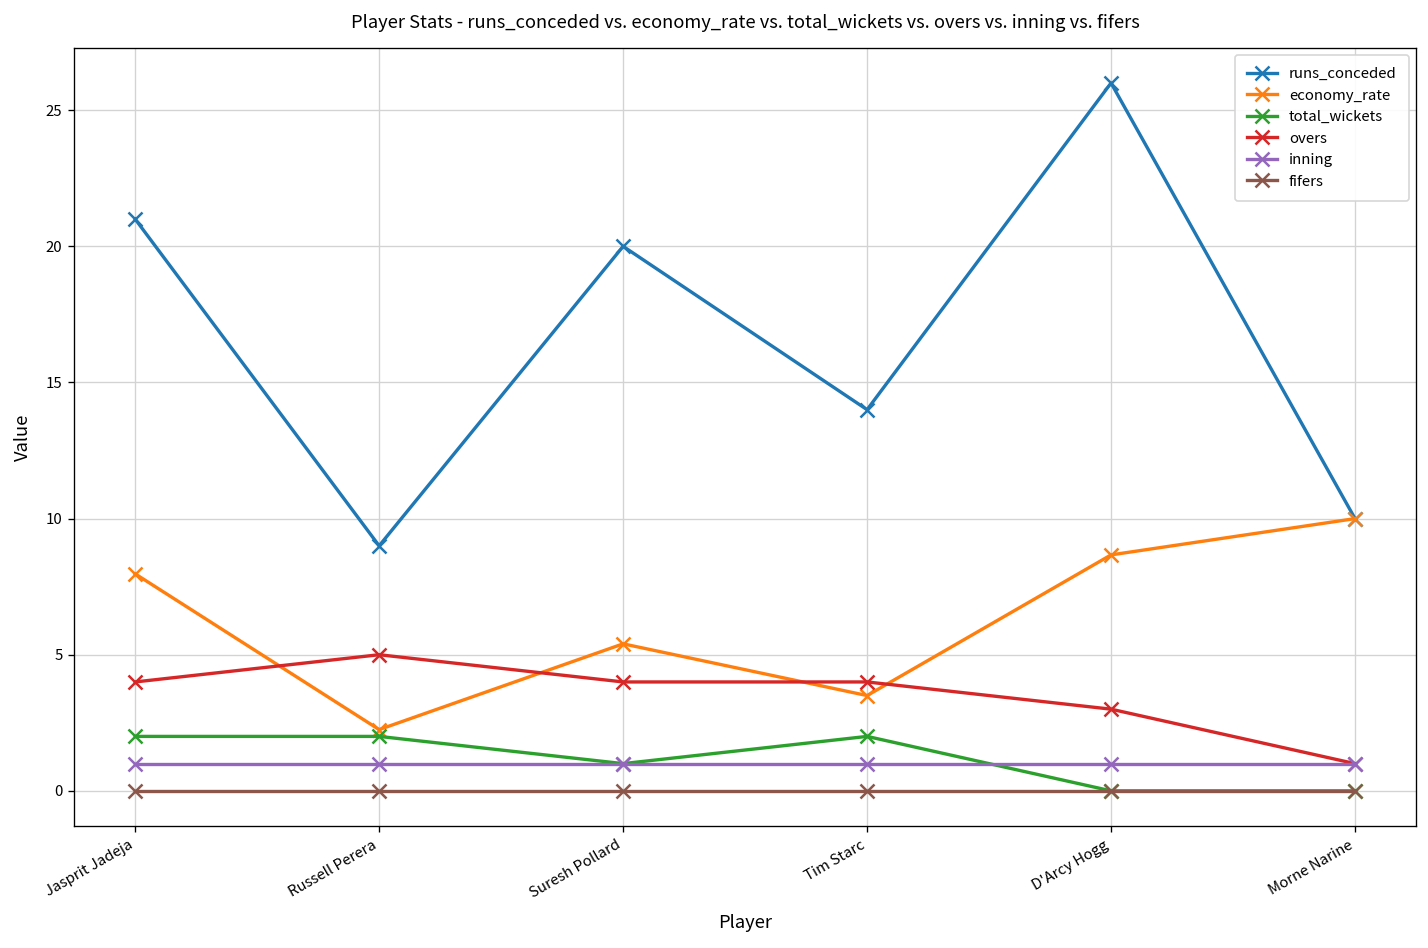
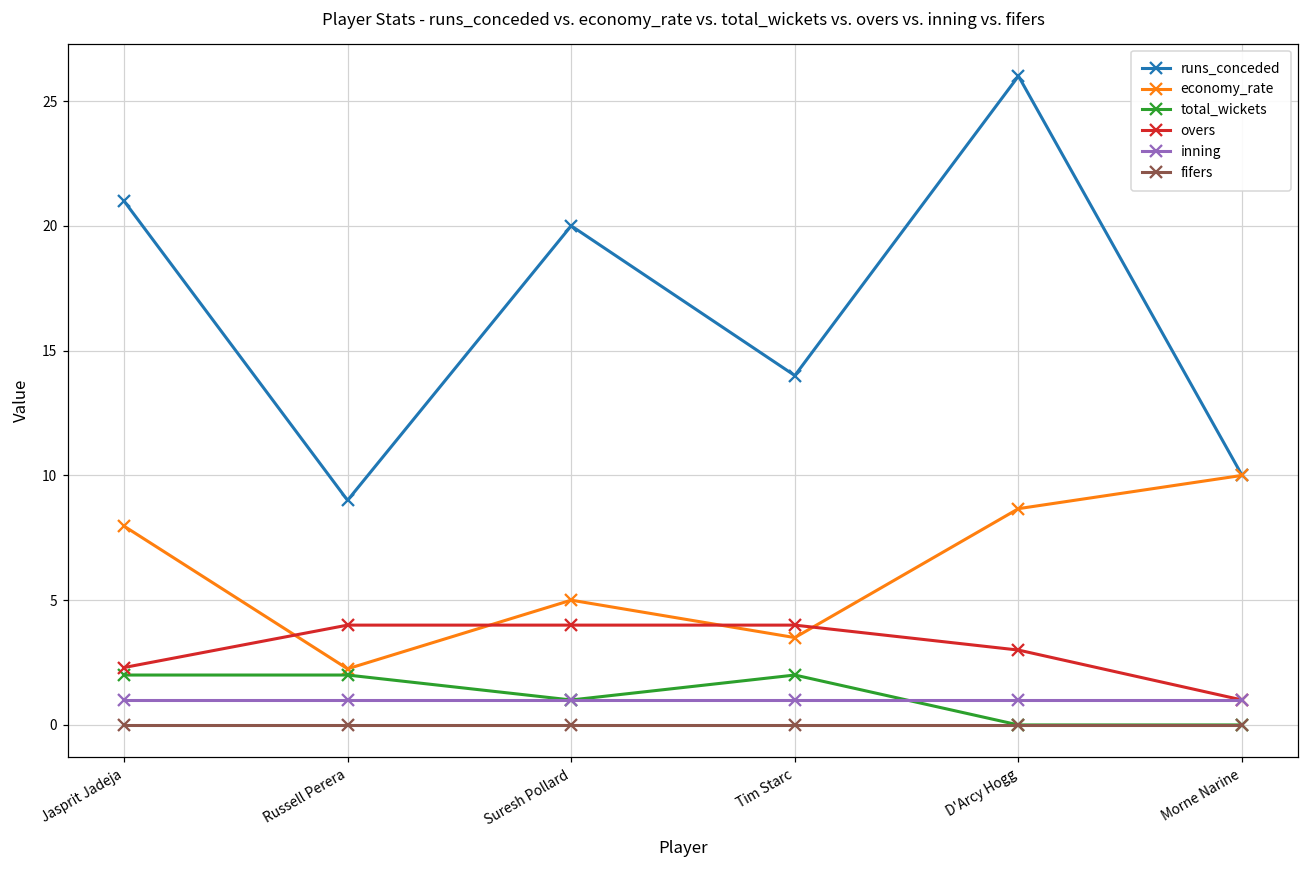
  {
    "runs_conceded": {
      "Jasprit Jadeja": 21.0,
      "Russell Perera": 9.0,
      "Suresh Pollard": 20.0,
      "Tim Starc": 14.0,
      "D'Arcy Hogg": 26.0
    },
    "economy_rate": {
      "Jasprit Jadeja": 8.0,
      "Russell Perera": 2.3,
-     "Suresh Pollard": 5.4,
+     "Suresh Pollard": 5.0,
      "Tim Starc": 3.5,
      "D'Arcy Hogg": 8.7
    },
    "total_wickets": {
      "Jasprit Jadeja": 2.0,
      "Russell Perera": 2.0,
      "Tim Starc": 2.0
    },
    "overs": {
-     "Jasprit Jadeja": 4.0,
-     "Russell Perera": 5,
+     "Jasprit Jadeja": 2.3,
+     "Russell Perera": 4,
      "Suresh Pollard": 4.0,
      "Tim Starc": 4.0,
      "D'Arcy Hogg": 3.0
    },
    "inning": {
      "Jasprit Jadeja": 1.0,
      "Russell Perera": 1.0,
      "Tim Starc": 1.0,
      "D'Arcy Hogg": 1.0
    },
    "fifers": {
      "Jasprit Jadeja": 0.0,
      "Russell Perera": 0.0,
      "Suresh Pollard": 0.0,
      "Tim Starc": 0.0
    }
  }
